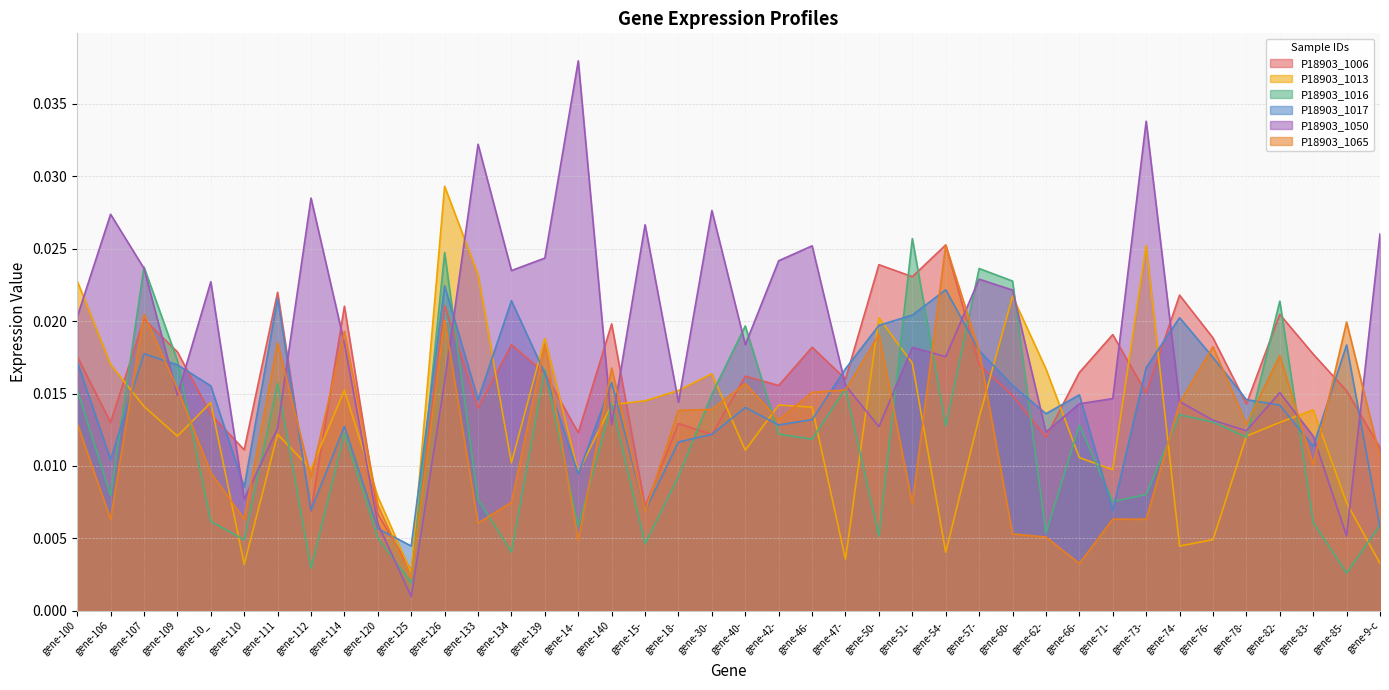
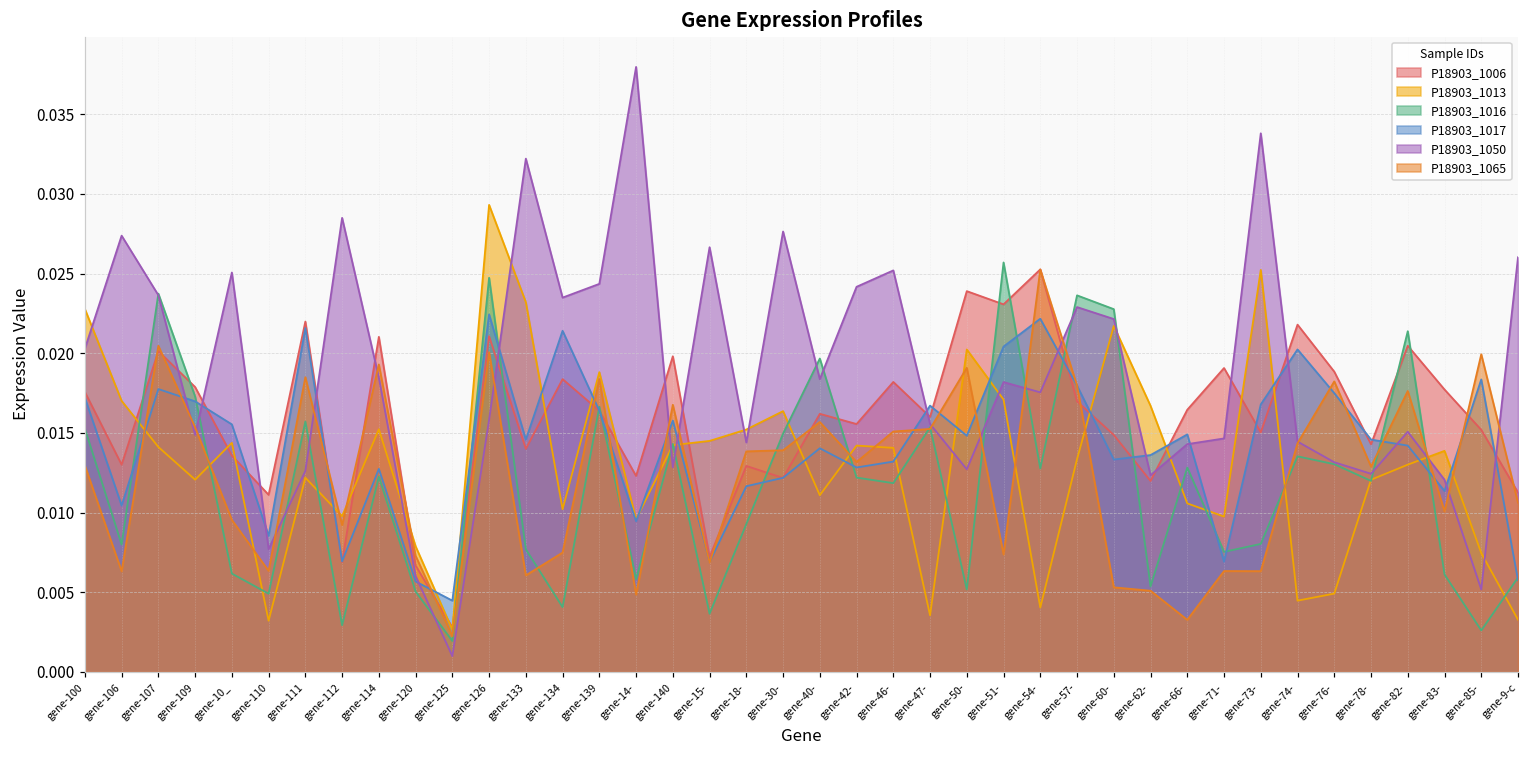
  {
    "P18903_1016": {
      "gene-100": 0.0153,
      "gene-106": 0.0080,
      "gene-109": 0.0173,
      "gene-10_": 0.0062,
      "gene-110": 0.0049,
      "gene-111": 0.0157,
      "gene-112": 0.0029,
      "gene-114": 0.0123,
      "gene-120": 0.0050,
      "gene-125": 0.0019,
      "gene-126": 0.0247,
      "gene-133": 0.0077,
      "gene-134": 0.0041,
      "gene-139": 0.0166,
      "gene-14-": 0.0058,
-     "gene-15-": 0.0046,
+     "gene-15-": 0.0037,
      "gene-18-": 0.0093,
      "gene-30-": 0.0150,
      "gene-40-": 0.0197,
      "gene-42-": 0.0122,
      "gene-46-": 0.0118,
      "gene-50-": 0.0052,
      "gene-51-": 0.0257,
      "gene-54-": 0.0128,
      "gene-57-": 0.0236,
      "gene-60-": 0.0228,
      "gene-62-": 0.0054,
      "gene-66-": 0.0128,
      "gene-71-": 0.0075,
      "gene-73-": 0.0080,
      "gene-74-": 0.0135,
      "gene-82-": 0.0214,
      "gene-83-": 0.0061,
      "gene-85-": 0.0026
    },
    "P18903_1017": {
      "gene-100": 0.0172,
      "gene-106": 0.0104,
      "gene-107": 0.0177,
      "gene-109": 0.0170,
      "gene-10_": 0.0155,
      "gene-110": 0.0085,
      "gene-111": 0.0216,
      "gene-114": 0.0127,
      "gene-120": 0.0057,
      "gene-125": 0.0045,
      "gene-126": 0.0224,
      "gene-133": 0.0146,
      "gene-134": 0.0214,
      "gene-140": 0.0158,
      "gene-18-": 0.0117,
      "gene-40-": 0.0140,
      "gene-42-": 0.0128,
      "gene-46-": 0.0132,
      "gene-47-": 0.0167,
-     "gene-50-": 0.0197,
+     "gene-50-": 0.0148,
      "gene-51-": 0.0204,
      "gene-54-": 0.0222,
-     "gene-60-": 0.0156,
+     "gene-60-": 0.0133,
      "gene-62-": 0.0136,
      "gene-66-": 0.0149,
      "gene-71-": 0.0069,
      "gene-73-": 0.0168,
      "gene-74-": 0.0202,
      "gene-76-": 0.0175,
      "gene-78-": 0.0146,
      "gene-82-": 0.0142,
      "gene-83-": 0.0114,
      "gene-85-": 0.0184
    },
    "P18903_1050": {
      "gene-100": 0.0203,
      "gene-106": 0.0274,
      "gene-109": 0.0149,
-     "gene-10_": 0.0227,
+     "gene-10_": 0.0251,
      "gene-110": 0.0077,
      "gene-111": 0.0126,
      "gene-112": 0.0285,
      "gene-114": 0.0185,
      "gene-120": 0.0060,
      "gene-125": 0.0010,
      "gene-126": 0.0158,
      "gene-133": 0.0322,
      "gene-134": 0.0235,
      "gene-139": 0.0243,
      "gene-14-": 0.0380,
      "gene-140": 0.0128,
      "gene-15-": 0.0266,
      "gene-18-": 0.0144,
      "gene-30-": 0.0276,
      "gene-40-": 0.0184,
      "gene-42-": 0.0242,
      "gene-46-": 0.0252,
      "gene-47-": 0.0156,
      "gene-50-": 0.0127,
      "gene-51-": 0.0182,
      "gene-54-": 0.0175,
      "gene-57-": 0.0229,
      "gene-60-": 0.0221,
      "gene-62-": 0.0123,
      "gene-66-": 0.0143,
      "gene-71-": 0.0147,
      "gene-73-": 0.0338,
      "gene-78-": 0.0124,
      "gene-82-": 0.0151,
      "gene-83-": 0.0121,
      "gene-85-": 0.0052,
      "gene-9-c": 0.0260
    }
  }
